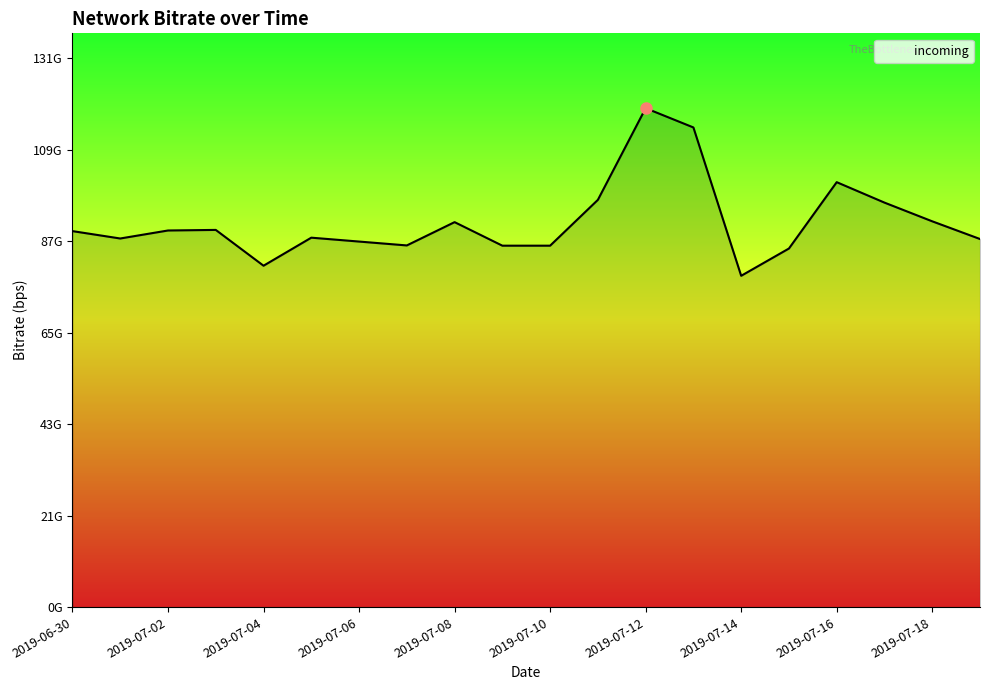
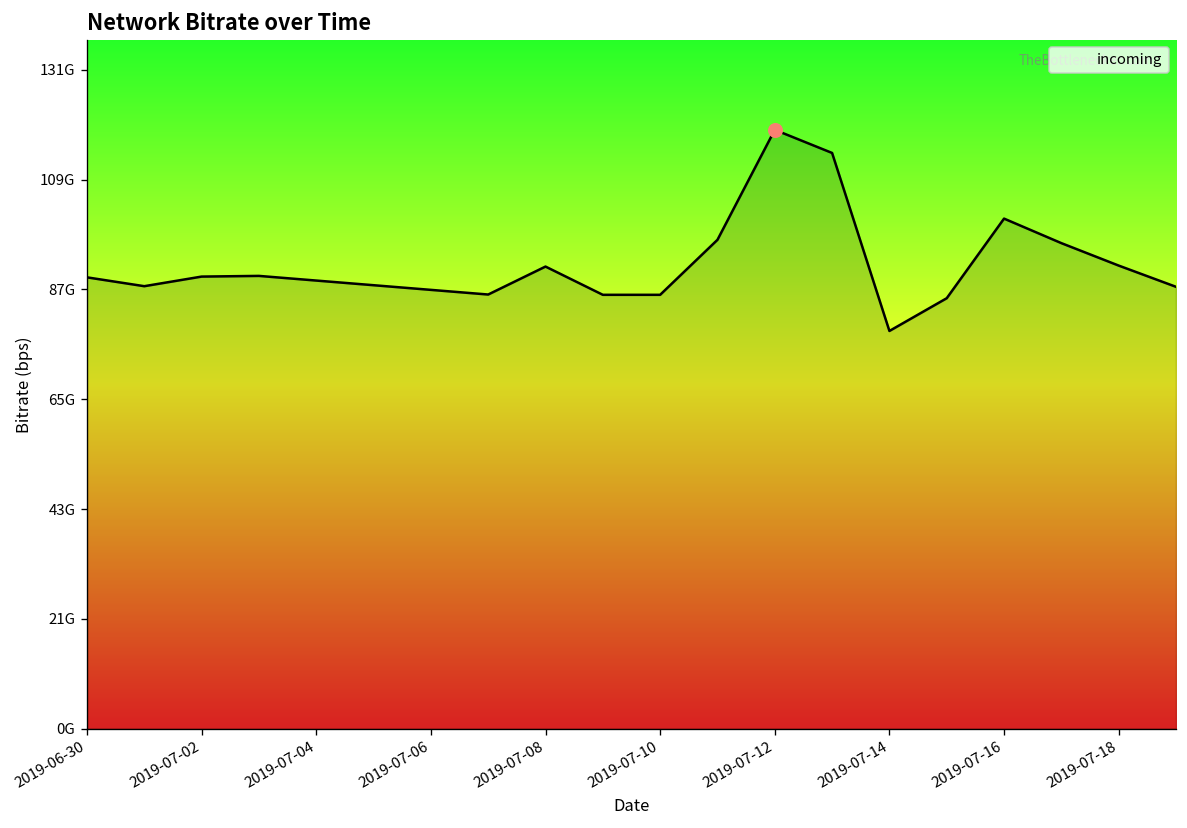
  {
    "incoming": {
      "2019-06-30": 90000000000,
      "2019-07-02": 90000000000,
-     "2019-07-04": 82000000000,
+     "2019-07-04": 90000000000,
      "2019-07-06": 88000000000,
      "2019-07-08": 92000000000,
      "2019-07-10": 87000000000,
      "2019-07-14": 80000000000,
      "2019-07-16": 102000000000,
      "2019-07-18": 93000000000
    }
  }
